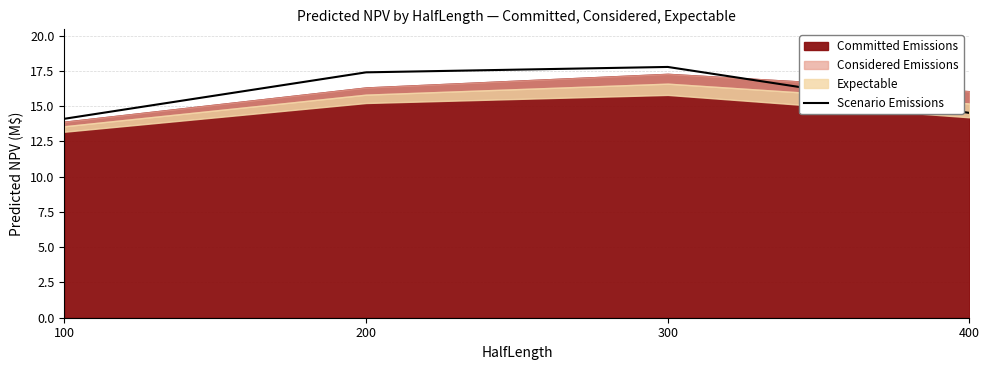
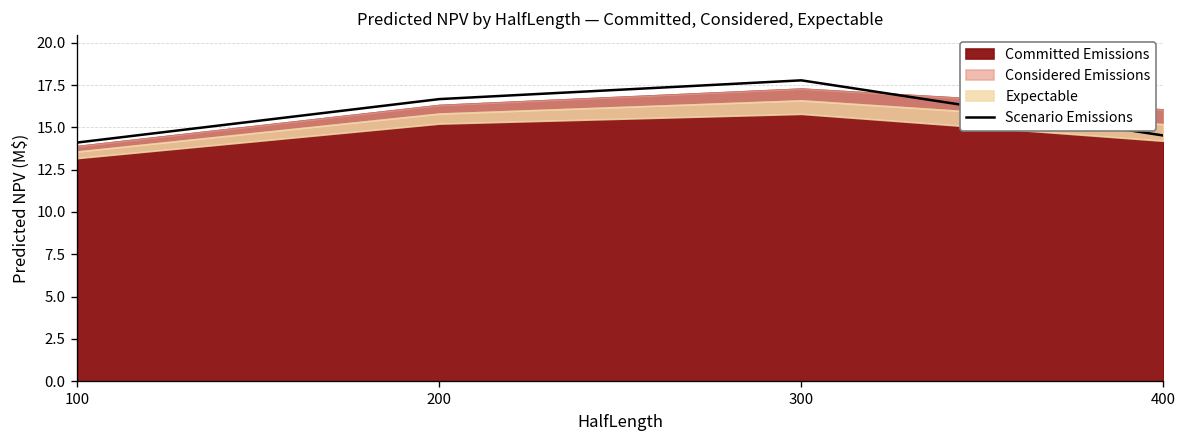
  {
    "Scenario Emissions": {
      "100": 14.1,
-     "200": 17.4,
+     "200": 16.7,
      "300": 17.8,
      "400": 14.5
    }
  }
